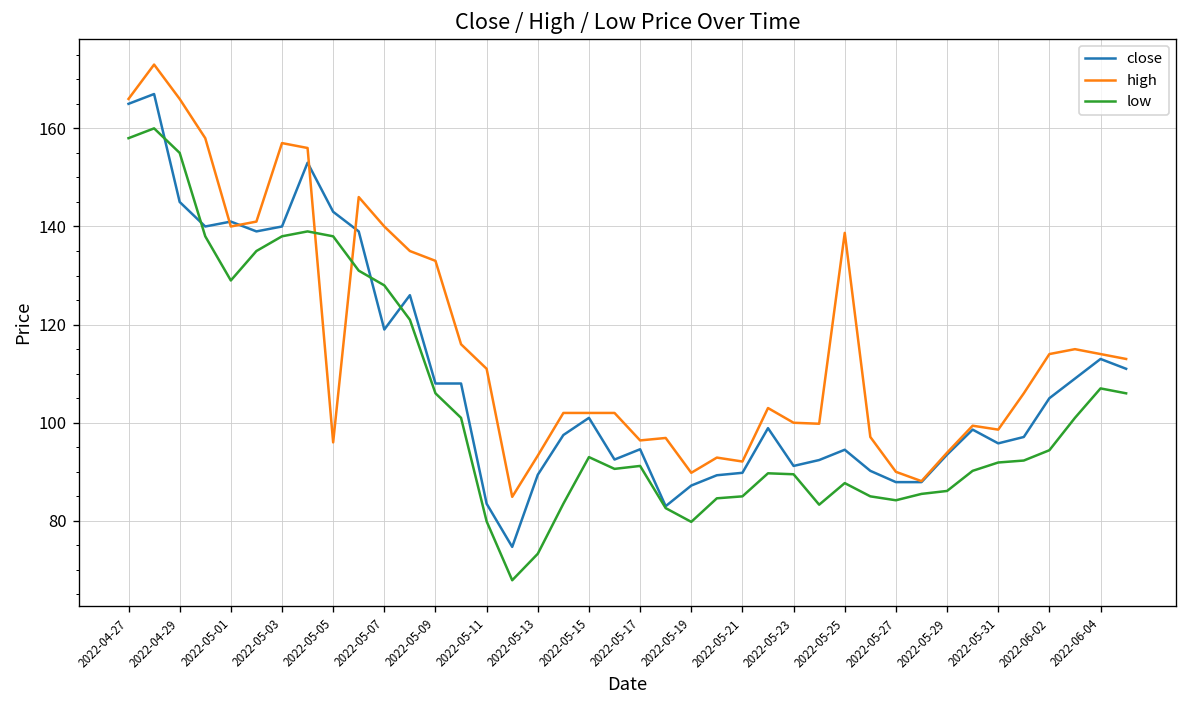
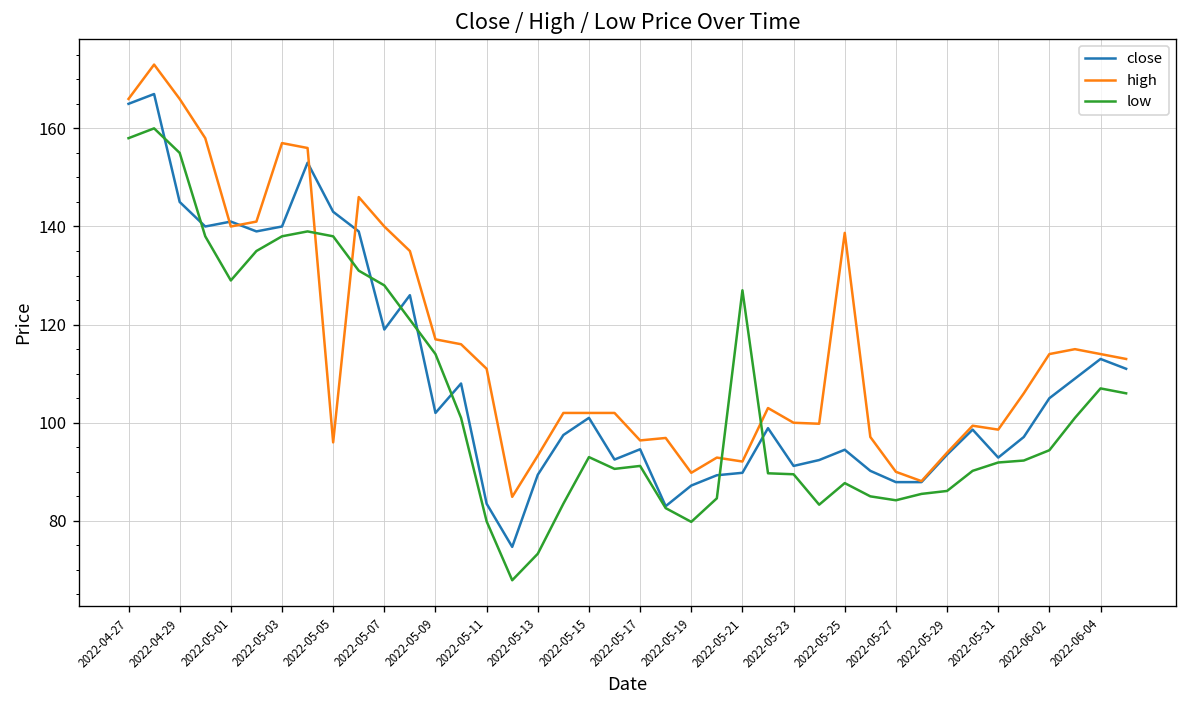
  {
    "close": {
      "2022-04-27": 165,
      "2022-04-29": 145,
      "2022-05-01": 141,
      "2022-05-03": 140,
      "2022-05-05": 143,
      "2022-05-07": 119,
-     "2022-05-09": 108,
+     "2022-05-09": 102,
      "2022-05-11": 84,
      "2022-05-13": 89,
      "2022-05-15": 101,
      "2022-05-17": 95,
      "2022-05-19": 87,
      "2022-05-21": 90,
      "2022-05-23": 91,
      "2022-05-25": 95,
      "2022-05-27": 88,
-     "2022-05-31": 96,
+     "2022-05-31": 93,
      "2022-06-02": 105,
      "2022-06-04": 113
    },
    "high": {
      "2022-04-27": 166,
      "2022-04-29": 166,
      "2022-05-01": 140,
      "2022-05-03": 157,
      "2022-05-05": 96,
      "2022-05-07": 140,
-     "2022-05-09": 133,
+     "2022-05-09": 117,
      "2022-05-11": 111,
      "2022-05-13": 93,
      "2022-05-15": 102,
      "2022-05-17": 96,
      "2022-05-19": 90,
      "2022-05-21": 92,
      "2022-05-23": 100,
      "2022-05-25": 139,
      "2022-05-27": 90,
      "2022-05-31": 99,
      "2022-06-02": 114,
      "2022-06-04": 114
    },
    "low": {
      "2022-04-27": 158,
      "2022-04-29": 155,
      "2022-05-01": 129,
      "2022-05-03": 138,
      "2022-05-05": 138,
      "2022-05-07": 128,
-     "2022-05-09": 106,
+     "2022-05-09": 114,
      "2022-05-11": 80,
      "2022-05-13": 73,
      "2022-05-15": 93,
      "2022-05-17": 91,
      "2022-05-19": 80,
-     "2022-05-21": 85,
+     "2022-05-21": 127,
      "2022-05-23": 90,
      "2022-05-25": 88,
      "2022-05-27": 84,
      "2022-05-29": 86,
      "2022-05-31": 92,
      "2022-06-02": 94,
      "2022-06-04": 107
    }
  }
